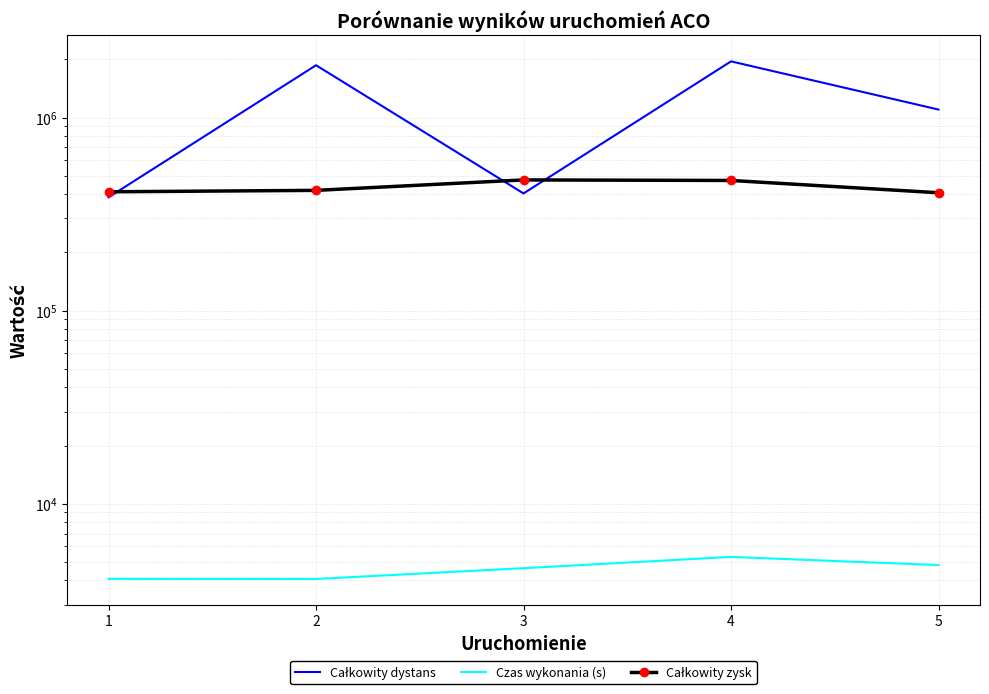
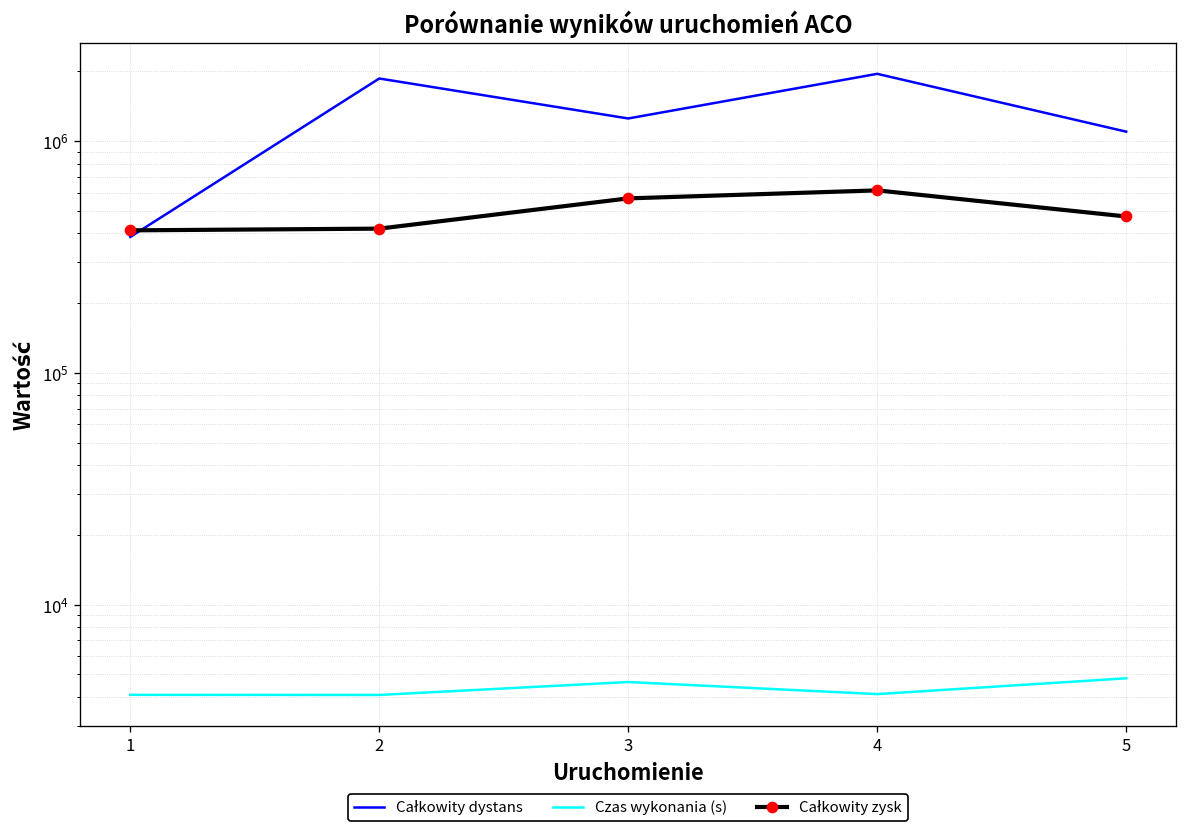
  {
    "Całkowity dystans": {
      "1": 390000,
      "2": 1900000,
-     "3": 400000,
+     "3": 1300000,
      "4": 2000000,
      "5": 1100000
    },
    "Czas wykonania (s)": {
      "1": 4100,
      "2": 4100,
      "3": 4600,
-     "4": 5300,
+     "4": 4100,
      "5": 4800
    },
    "Całkowity zysk": {
      "1": 410000,
      "2": 420000,
-     "3": 480000,
-     "4": 470000,
-     "5": 410000
+     "3": 570000,
+     "4": 610000,
+     "5": 470000
    }
  }
